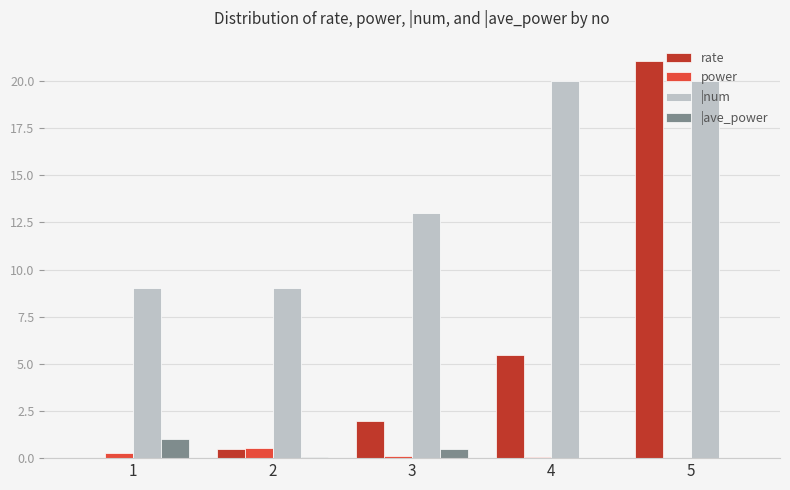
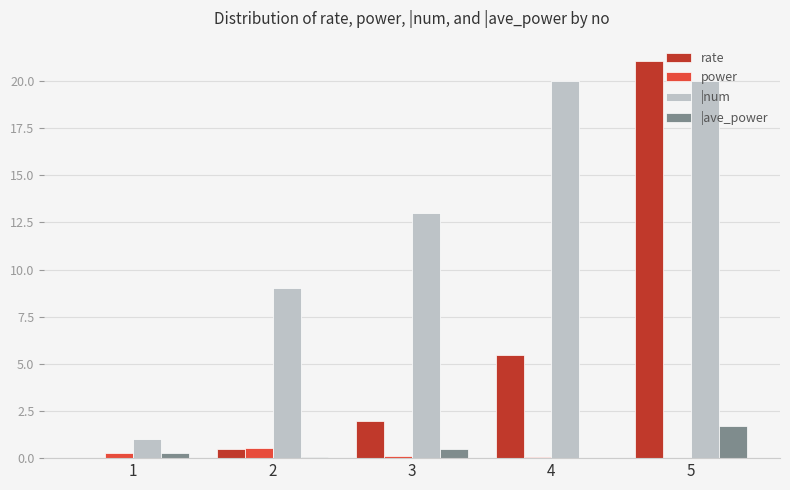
  {
    "|num": {
-     "1": 9,
+     "1": 1,
      "2": 9,
      "3": 13,
      "4": 20
    },
    "|ave_power": {
-     "1": 1.0,
+     "1": 0.3,
      "3": 0.5,
-     "5": 0.0
+     "5": 1.7
    }
  }
